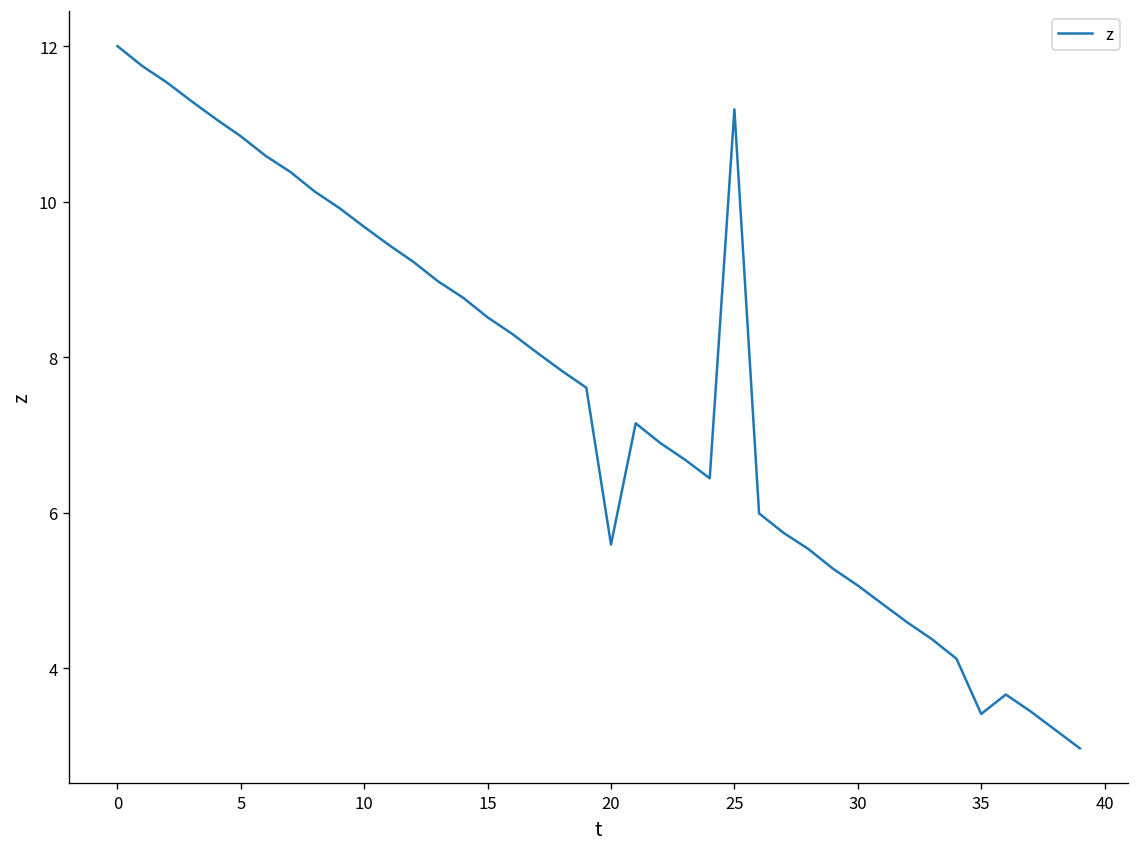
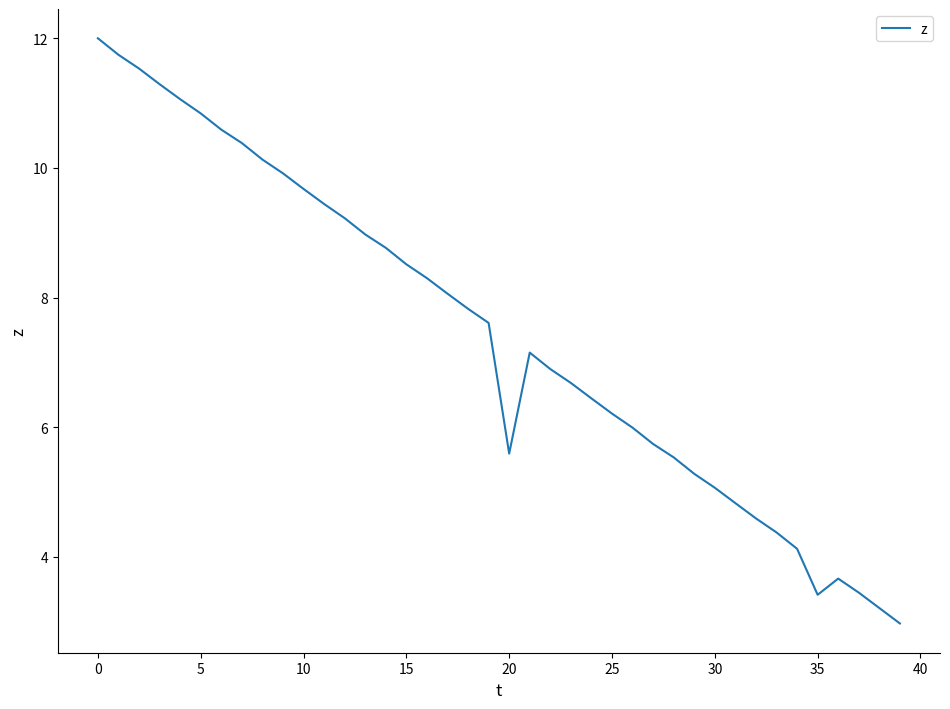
  {
    "0": 12.0,
    "5": 10.8,
    "10": 9.7,
    "15": 8.5,
    "20": 5.6,
-   "25": 11.2,
+   "25": 6.2,
    "30": 5.1,
    "35": 3.4
  }
